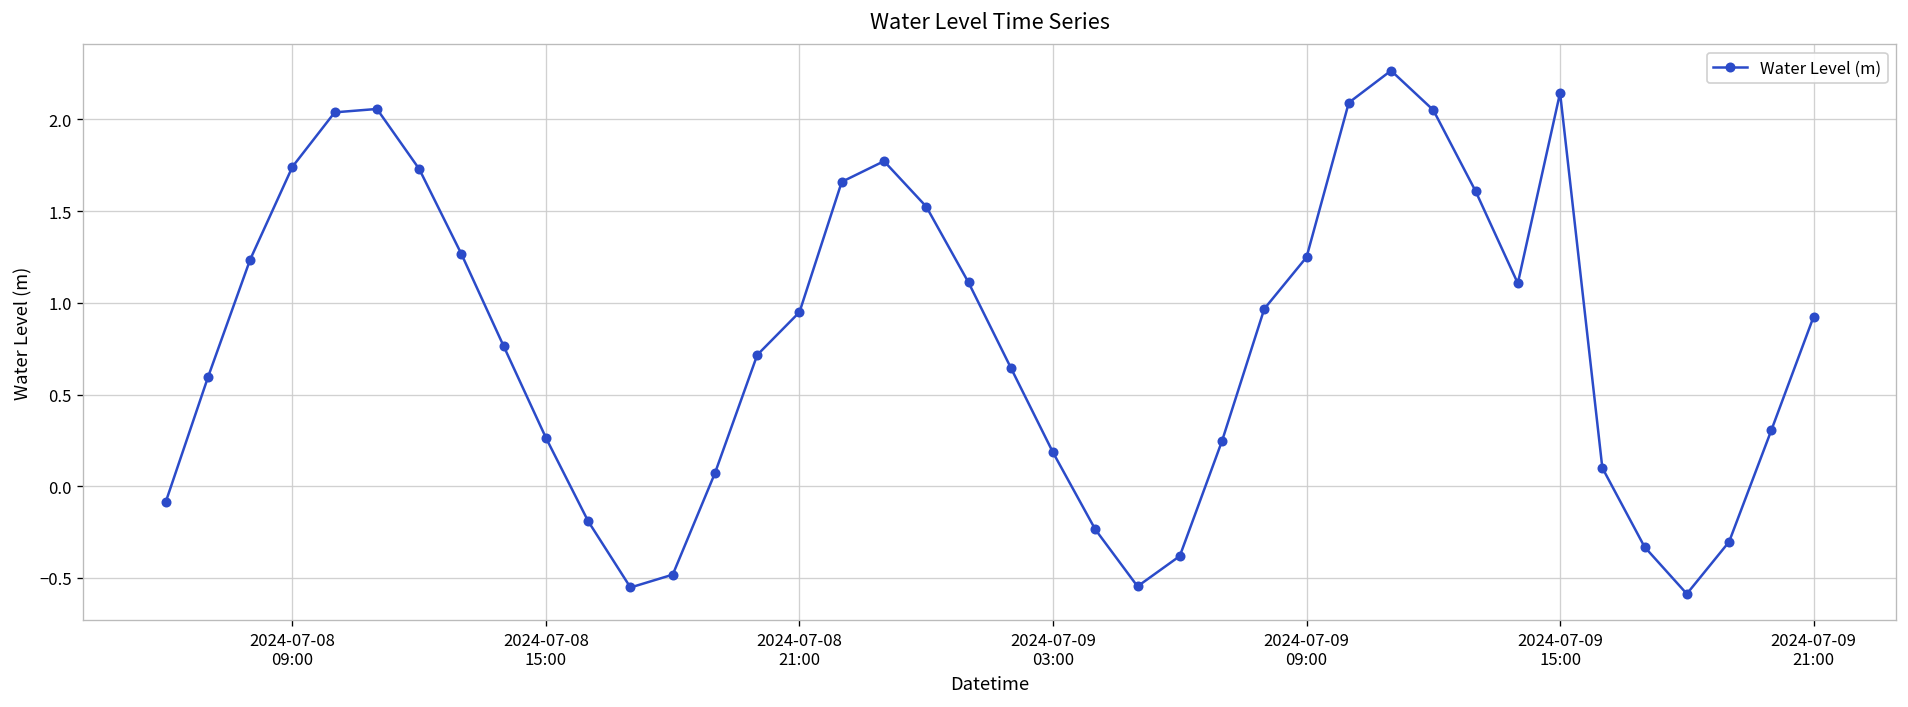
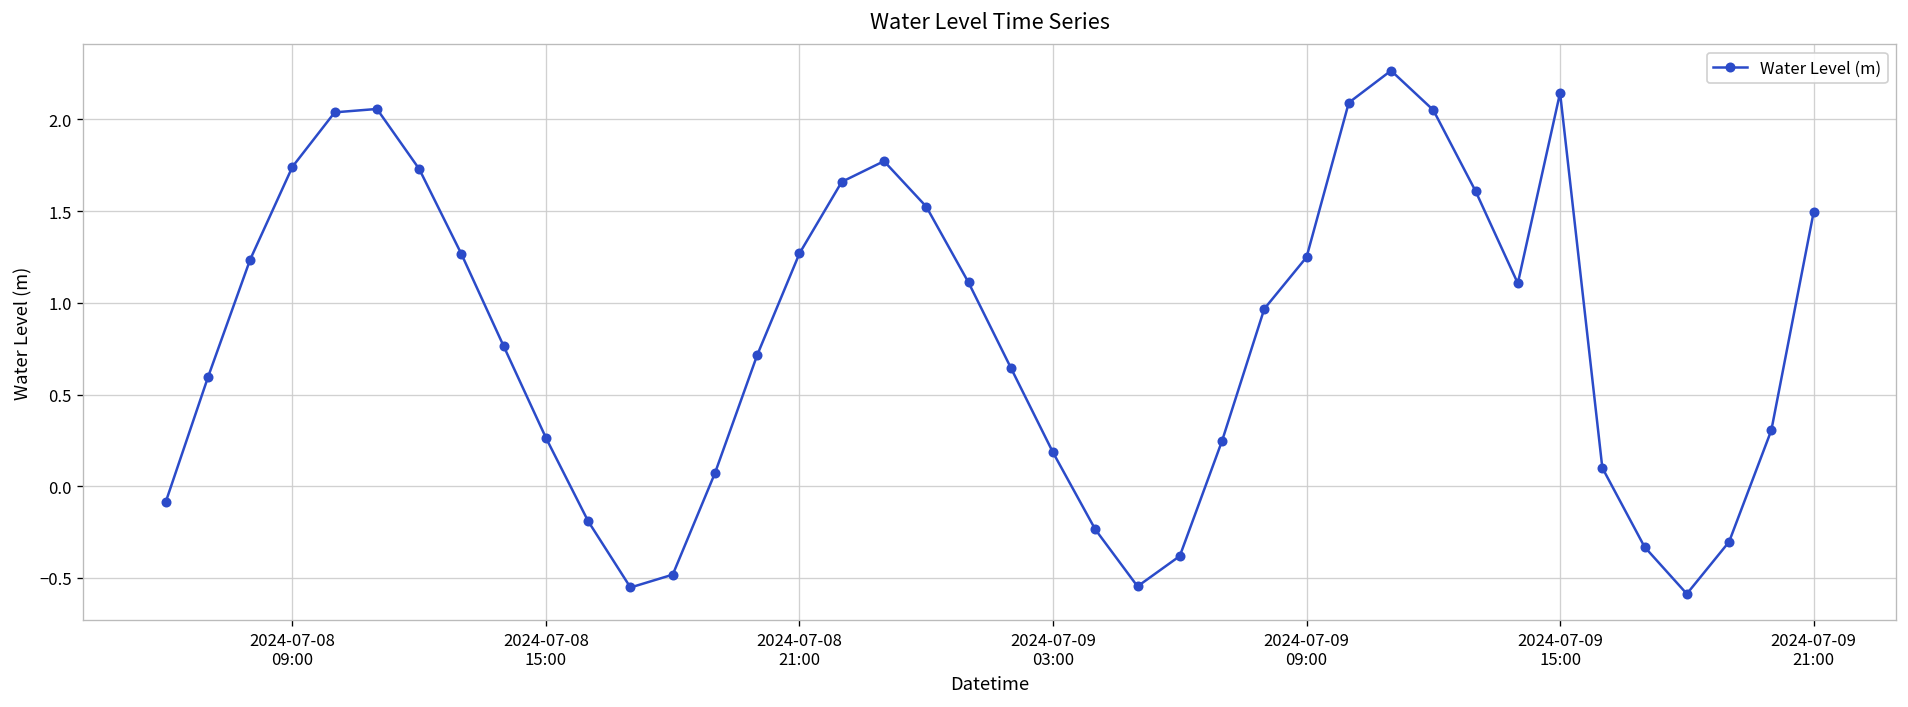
  {
    "2024-07-08 09:00": 1.74,
    "2024-07-08 15:00": 0.26,
-   "2024-07-08 21:00": 0.95,
+   "2024-07-08 21:00": 1.27,
    "2024-07-09 03:00": 0.18,
    "2024-07-09 09:00": 1.25,
    "2024-07-09 15:00": 2.15,
-   "2024-07-09 21:00": 0.92
+   "2024-07-09 21:00": 1.49
  }
